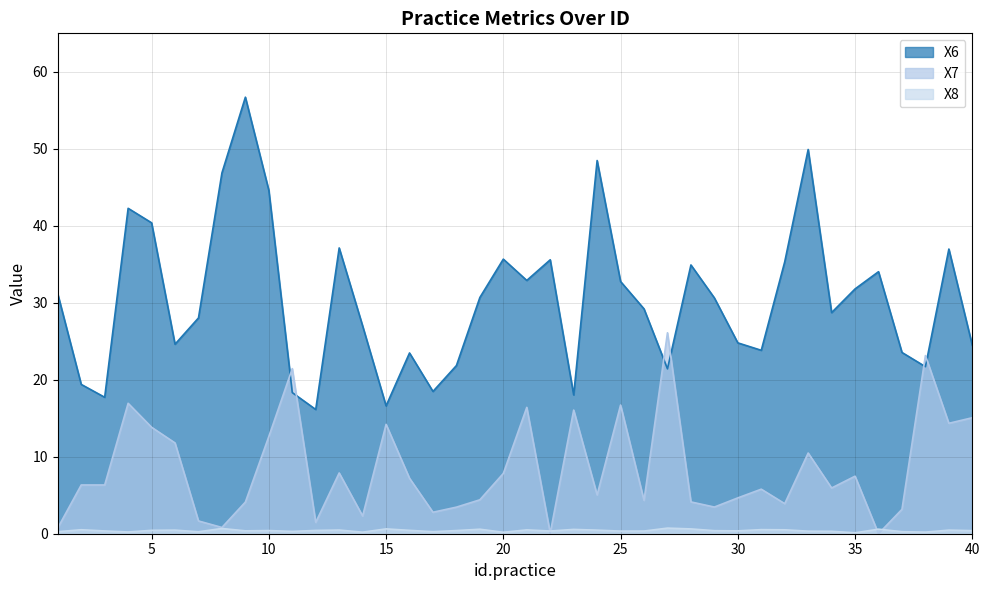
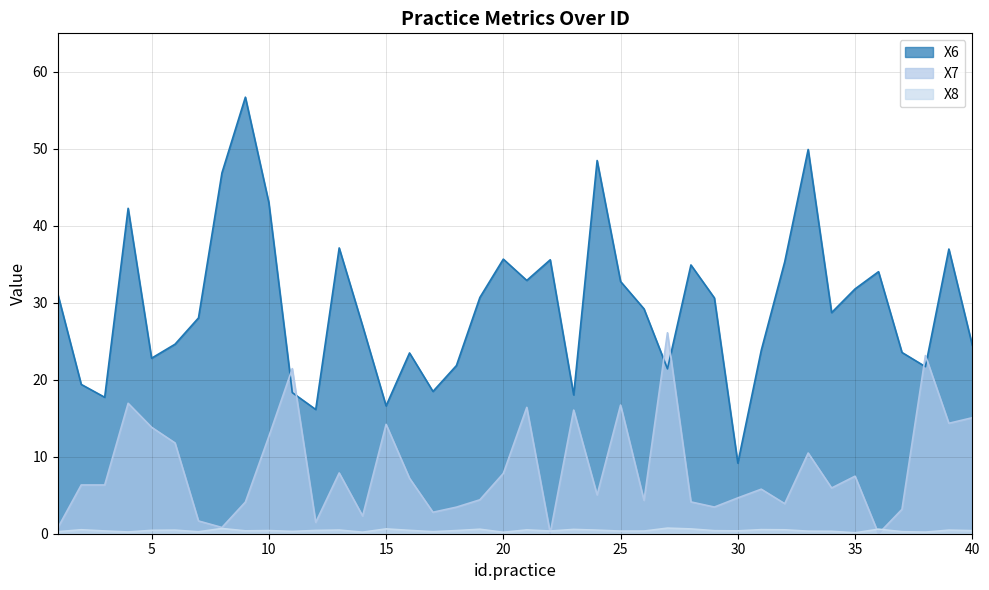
  {
    "X6": {
-     "5": 40,
-     "10": 45,
+     "5": 23,
+     "10": 43,
      "15": 17,
      "20": 36,
      "25": 33,
-     "30": 25,
+     "30": 9,
      "35": 32,
      "40": 24
    }
  }
